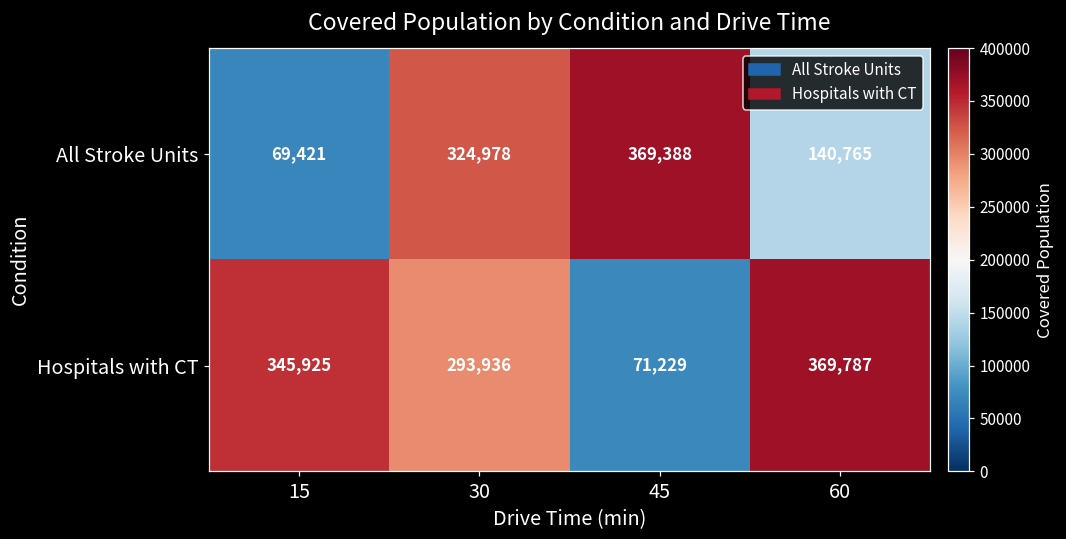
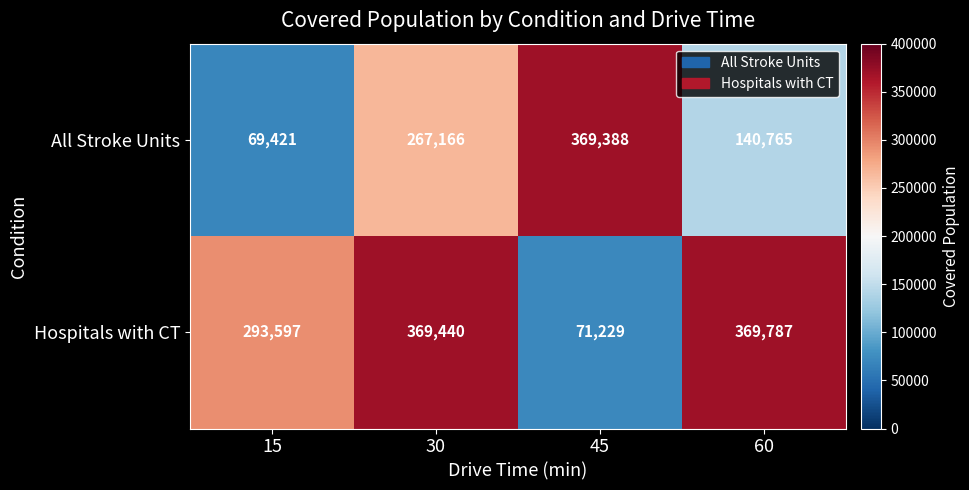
  {
    "All Stroke Units": {
      "15": "69,421",
-     "30": "324,978",
+     "30": "267,166",
      "45": "369,388",
      "60": "140,765"
    },
    "Hospitals with CT": {
-     "15": "345,925",
-     "30": "293,936",
+     "15": "293,597",
+     "30": "369,440",
      "45": "71,229",
      "60": "369,787"
    }
  }
